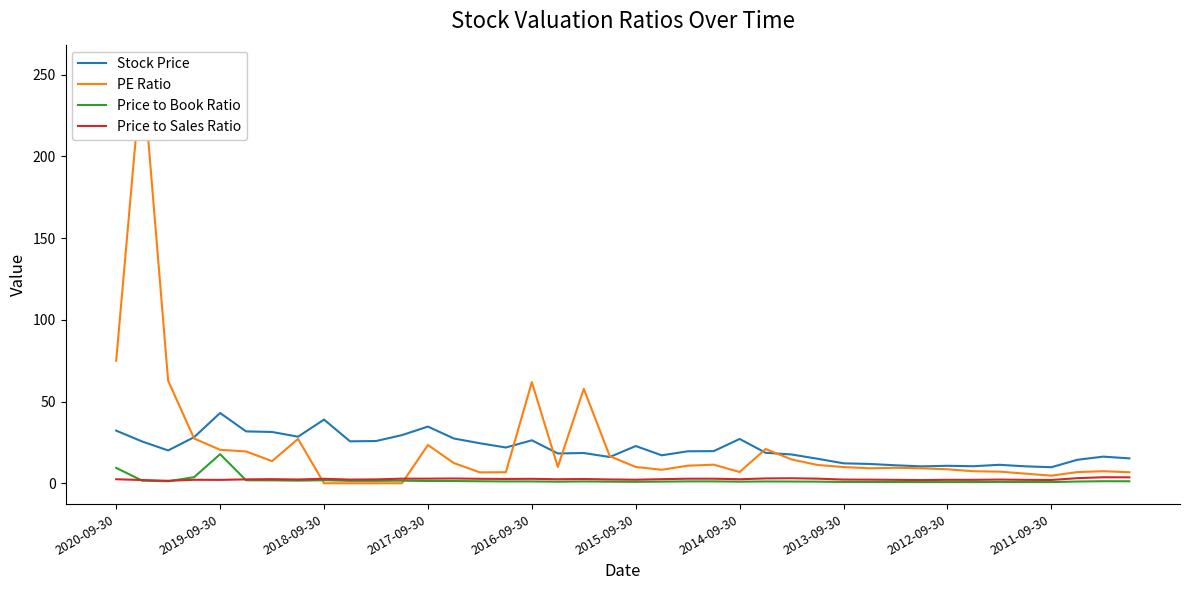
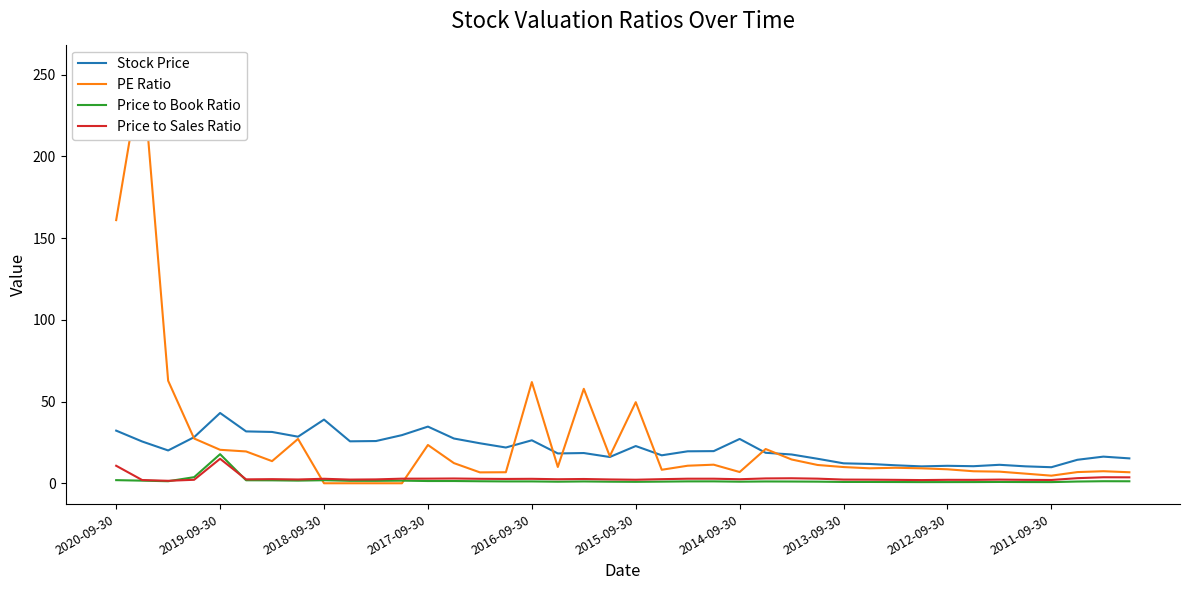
  {
    "Stock Price": {
      "2020-09-30": 32,
      "2019-09-30": 43,
      "2018-09-30": 39,
      "2017-09-30": 35,
      "2016-09-30": 26,
      "2015-09-30": 23,
      "2014-09-30": 27,
      "2013-09-30": 12,
      "2012-09-30": 11,
      "2011-09-30": 10
    },
    "PE Ratio": {
-     "2020-09-30": 75,
+     "2020-09-30": 161,
      "2019-09-30": 20,
      "2018-09-30": 0,
      "2017-09-30": 23,
      "2016-09-30": 62,
-     "2015-09-30": 10,
+     "2015-09-30": 50,
      "2014-09-30": 7,
      "2013-09-30": 10,
      "2012-09-30": 9,
      "2011-09-30": 5
    },
    "Price to Book Ratio": {
-     "2020-09-30": 9,
+     "2020-09-30": 2,
      "2019-09-30": 18,
      "2016-09-30": 1
    },
    "Price to Sales Ratio": {
-     "2020-09-30": 2,
-     "2019-09-30": 2,
+     "2020-09-30": 11,
+     "2019-09-30": 15,
      "2016-09-30": 3
    }
  }
